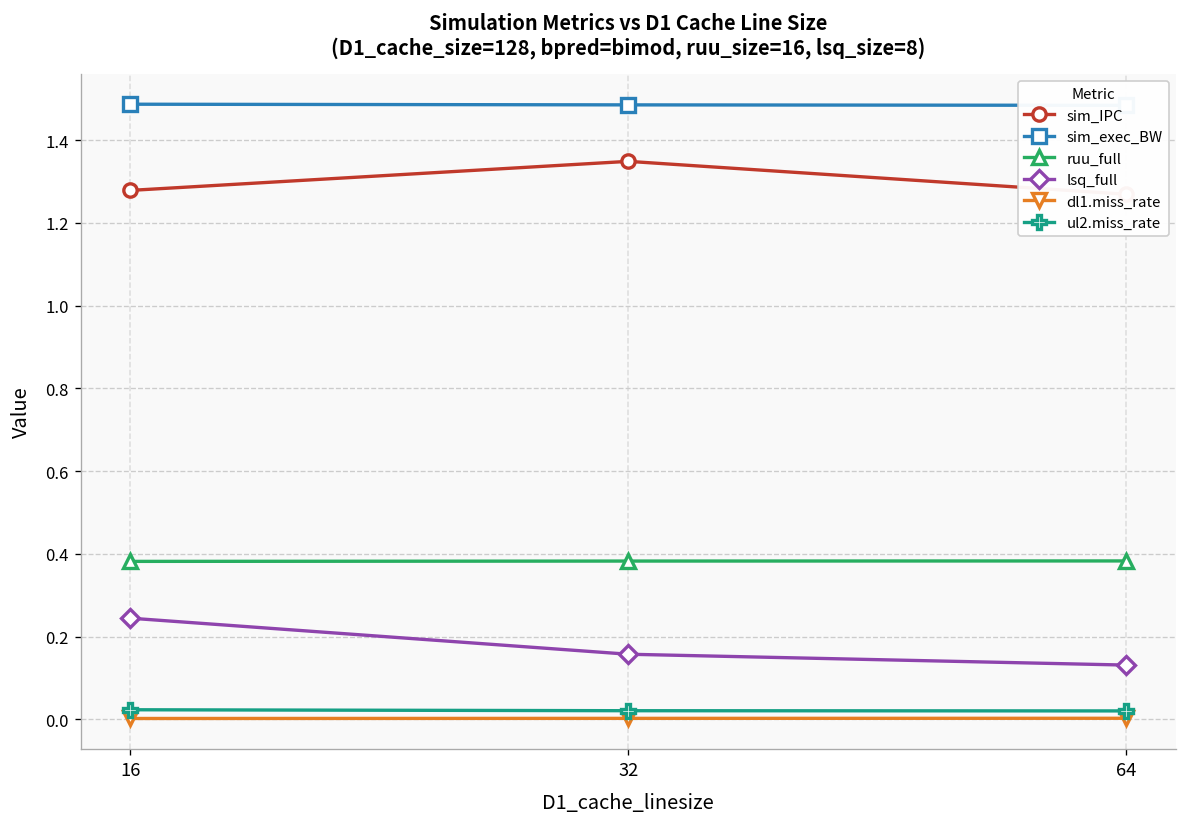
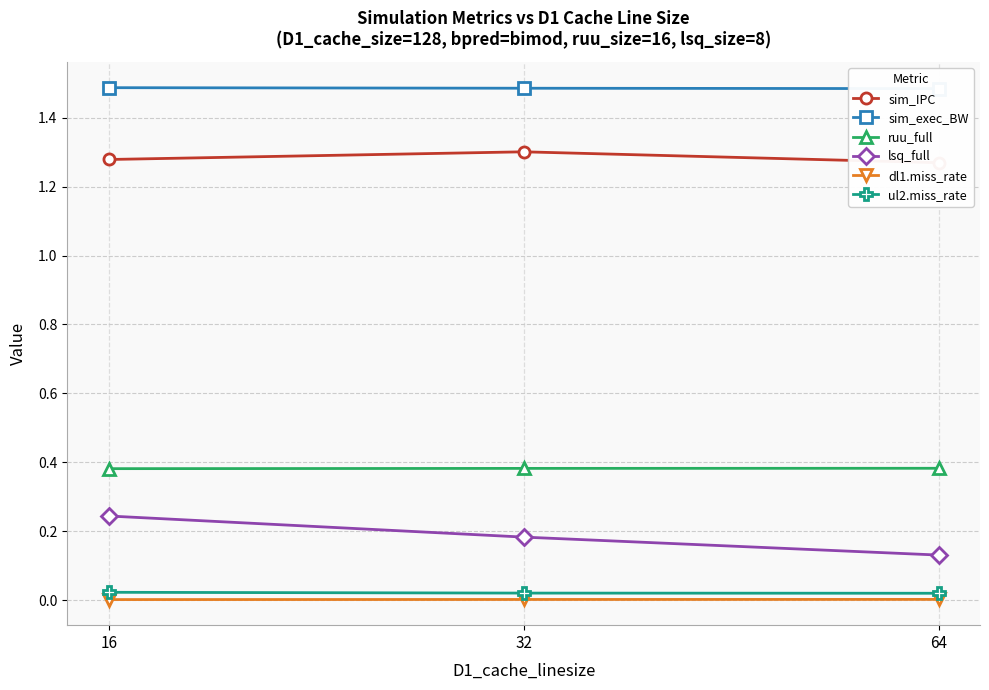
  {
    "sim_IPC": {
      "16": 1.28,
-     "32": 1.35
+     "32": 1.30
    },
    "sim_exec_BW": {
      "16": 1.49,
      "32": 1.49
    },
    "lsq_full": {
      "16": 0.24,
-     "32": 0.16,
+     "32": 0.18,
      "64": 0.13
    },
    "dl1.miss_rate": {
      "16": 0.00,
      "32": 0.00,
      "64": 0.00
    }
  }
